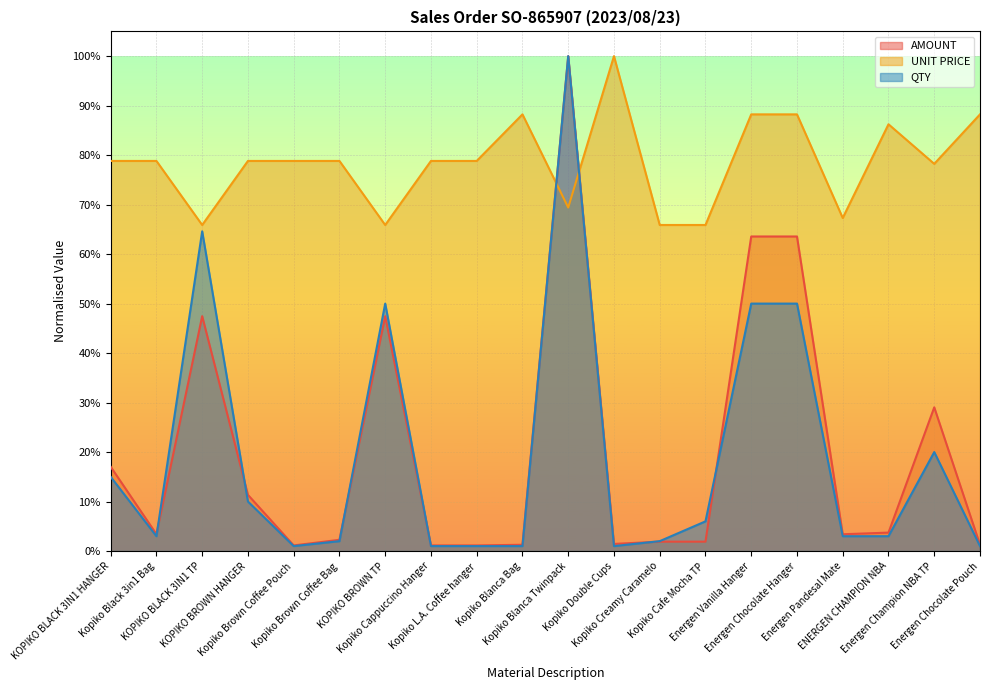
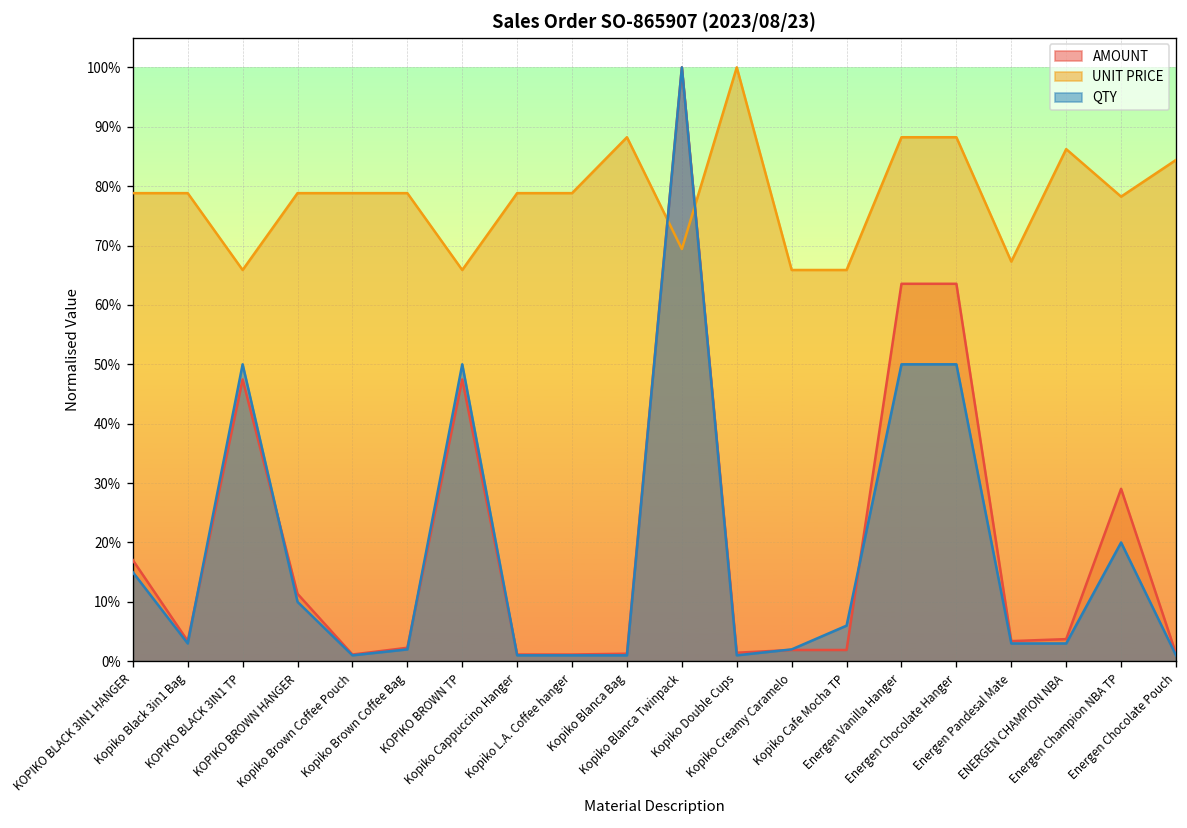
  {
    "AMOUNT": {
      "KOPIKO BLACK 3IN1 HANGER": "17%",
      "KOPIKO BLACK 3IN1 TP": "47%",
      "KOPIKO BROWN HANGER": "11%",
      "KOPIKO BROWN TP": "47%",
      "Kopiko Cafe Mocha TP": "2%",
      "Energen Vanilla Hanger": "64%",
      "Energen Chocolate Hanger": "64%",
      "ENERGEN CHAMPION NBA": "4%",
      "Energen Champion NBA TP": "29%"
    },
    "UNIT PRICE": {
      "KOPIKO BLACK 3IN1 HANGER": "79%",
      "Kopiko Black 3in1 Bag": "79%",
      "KOPIKO BLACK 3IN1 TP": "66%",
      "KOPIKO BROWN HANGER": "79%",
      "Kopiko Brown Coffee Pouch": "79%",
      "Kopiko Brown Coffee Bag": "79%",
      "KOPIKO BROWN TP": "66%",
      "Kopiko Cappuccino Hanger": "79%",
      "Kopiko L.A. Coffee hanger": "79%",
      "Kopiko Blanca Bag": "88%",
      "Kopiko Blanca Twinpack": "69%",
      "Kopiko Double Cups": "100%",
      "Kopiko Creamy Caramelo": "66%",
      "Kopiko Cafe Mocha TP": "66%",
      "Energen Vanilla Hanger": "88%",
      "Energen Chocolate Hanger": "88%",
      "Energen Pandesal Mate": "67%",
      "ENERGEN CHAMPION NBA": "86%",
      "Energen Champion NBA TP": "78%",
-     "Energen Chocolate Pouch": "88%"
+     "Energen Chocolate Pouch": "84%"
    },
    "QTY": {
      "KOPIKO BLACK 3IN1 HANGER": "15%",
-     "KOPIKO BLACK 3IN1 TP": "65%",
+     "KOPIKO BLACK 3IN1 TP": "50%",
      "KOPIKO BROWN HANGER": "10%",
      "KOPIKO BROWN TP": "50%",
      "Kopiko Cafe Mocha TP": "6%",
      "Energen Vanilla Hanger": "50%",
      "Energen Chocolate Hanger": "50%",
      "ENERGEN CHAMPION NBA": "3%",
      "Energen Champion NBA TP": "20%"
    }
  }
